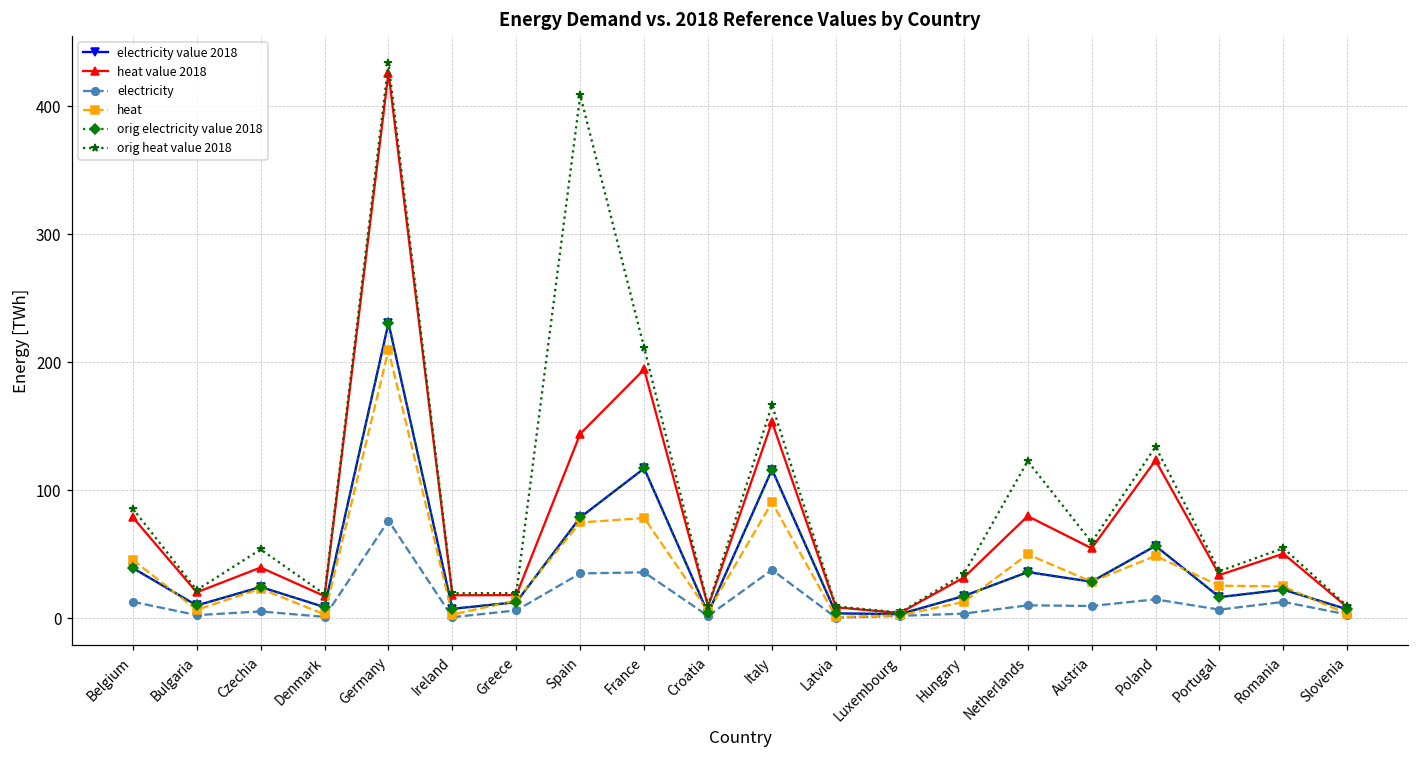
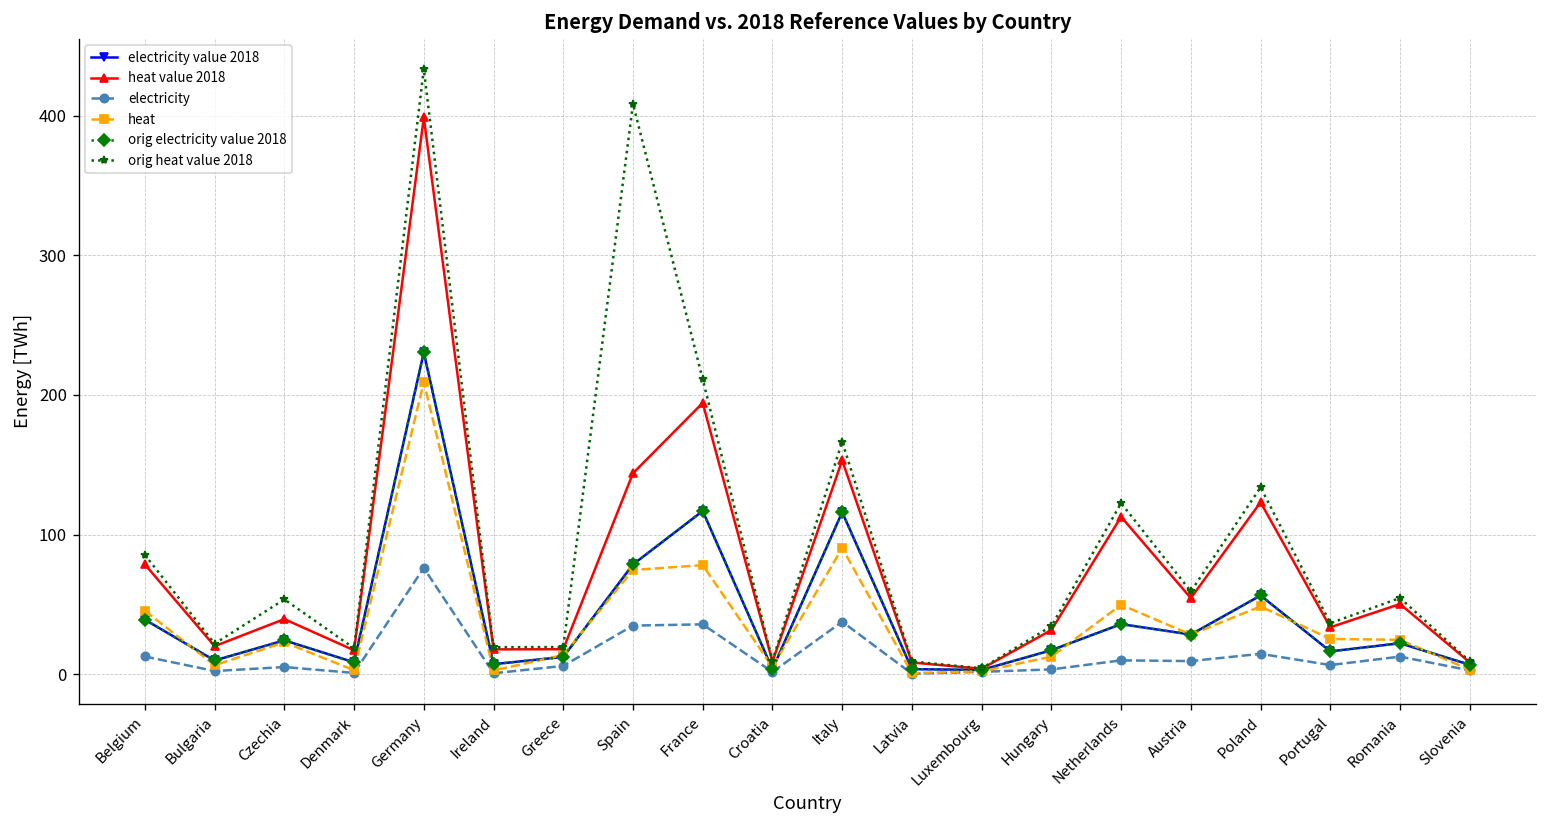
  {
    "heat value 2018": {
      "Belgium": 79,
      "Czechia": 40,
-     "Germany": 426,
+     "Germany": 399,
      "Spain": 144,
      "France": 194,
      "Italy": 153,
      "Hungary": 32,
-     "Netherlands": 80,
+     "Netherlands": 113,
      "Austria": 55,
      "Poland": 123,
      "Portugal": 34,
      "Romania": 50
    },
    "electricity": {
      "Belgium": 13,
      "Bulgaria": 2,
      "Czechia": 5,
      "Germany": 76,
      "Greece": 6,
      "Spain": 35,
      "France": 36,
      "Italy": 38,
      "Hungary": 3,
      "Netherlands": 10,
      "Austria": 9,
      "Poland": 15,
      "Portugal": 7,
      "Romania": 13
    },
    "heat": {
      "Belgium": 45,
      "Bulgaria": 6,
      "Germany": 209,
      "Spain": 75,
      "France": 78,
      "Italy": 90,
      "Hungary": 13,
      "Netherlands": 50,
      "Poland": 49,
      "Portugal": 25,
      "Romania": 25
    }
  }
